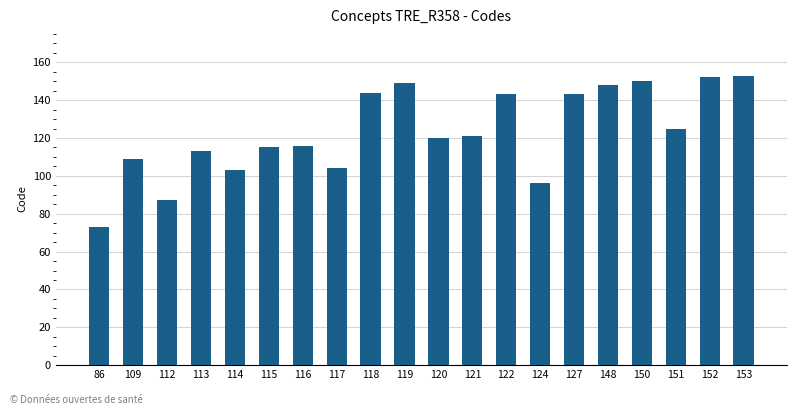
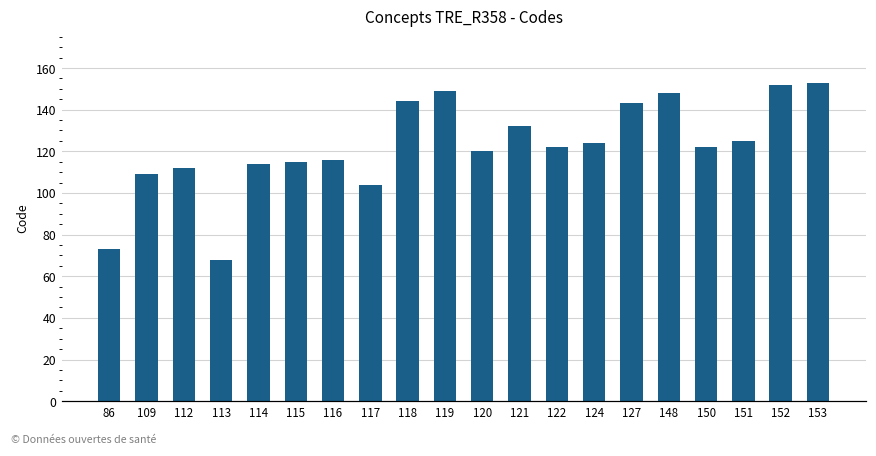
  {
    "86": 73,
    "109": 109,
-   "112": 87,
-   "113": 113,
-   "114": 103,
+   "112": 112,
+   "113": 68,
+   "114": 114,
    "115": 115,
    "116": 116,
    "117": 104,
    "118": 144,
    "119": 149,
    "120": 120,
-   "121": 121,
-   "122": 143,
-   "124": 96,
+   "121": 132,
+   "122": 122,
+   "124": 124,
    "127": 143,
    "148": 148,
-   "150": 150,
+   "150": 122,
    "151": 125,
    "152": 152,
    "153": 153
  }
